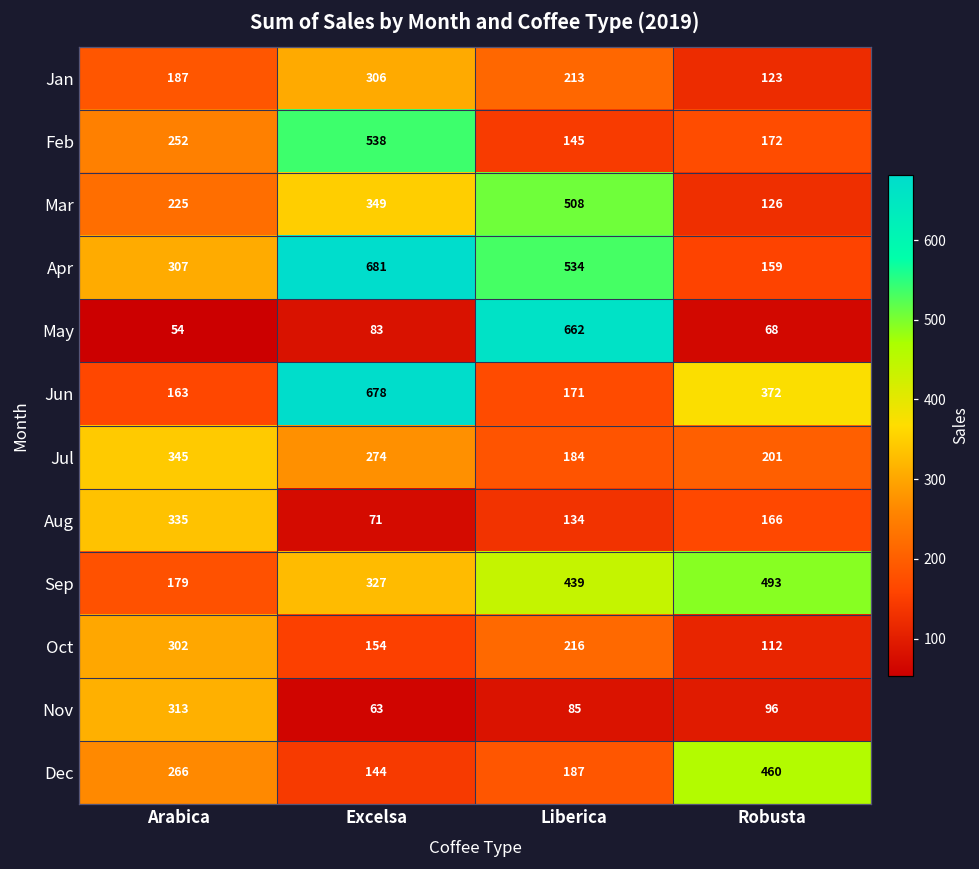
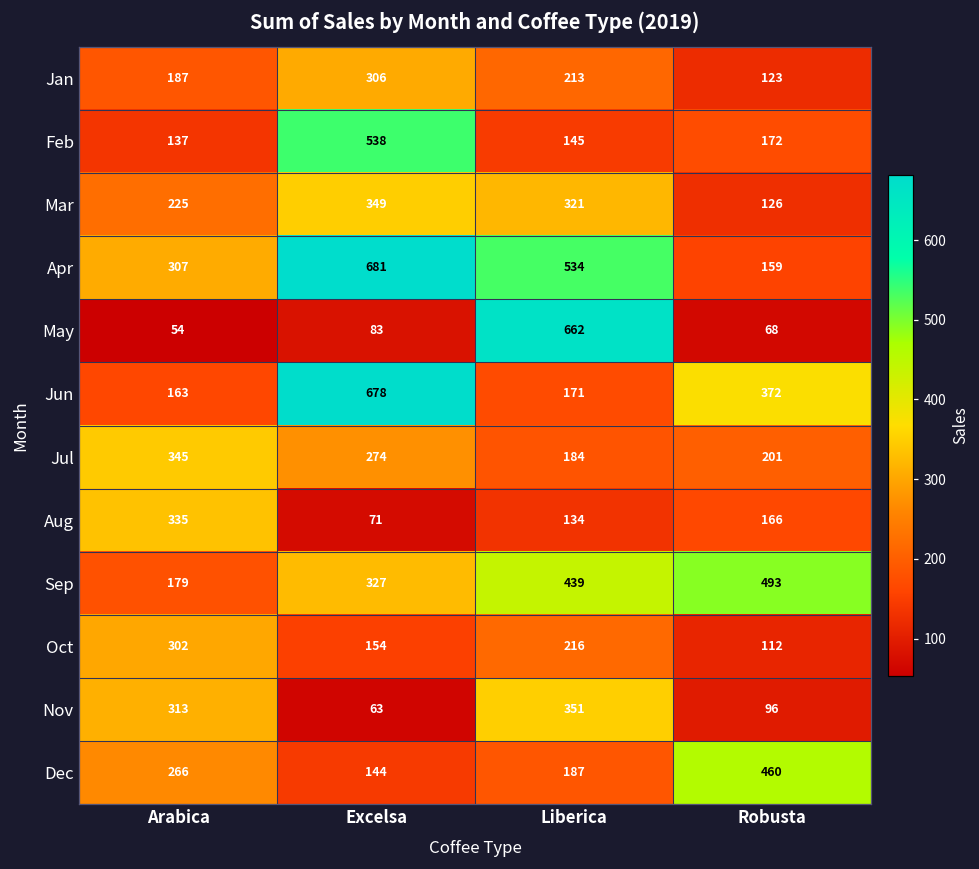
  {
    "Jan": {
      "Arabica": 187,
      "Excelsa": 306,
      "Liberica": 213,
      "Robusta": 123
    },
    "Feb": {
-     "Arabica": 252,
+     "Arabica": 137,
      "Excelsa": 538,
      "Liberica": 145,
      "Robusta": 172
    },
    "Mar": {
      "Arabica": 225,
      "Excelsa": 349,
-     "Liberica": 508,
+     "Liberica": 321,
      "Robusta": 126
    },
    "Apr": {
      "Arabica": 307,
      "Excelsa": 681,
      "Liberica": 534,
      "Robusta": 159
    },
    "May": {
      "Arabica": 54,
      "Excelsa": 83,
      "Liberica": 662,
      "Robusta": 68
    },
    "Jun": {
      "Arabica": 163,
      "Excelsa": 678,
      "Liberica": 171,
      "Robusta": 372
    },
    "Jul": {
      "Arabica": 345,
      "Excelsa": 274,
      "Liberica": 184,
      "Robusta": 201
    },
    "Aug": {
      "Arabica": 335,
      "Excelsa": 71,
      "Liberica": 134,
      "Robusta": 166
    },
    "Sep": {
      "Arabica": 179,
      "Excelsa": 327,
      "Liberica": 439,
      "Robusta": 493
    },
    "Oct": {
      "Arabica": 302,
      "Excelsa": 154,
      "Liberica": 216,
      "Robusta": 112
    },
    "Nov": {
      "Arabica": 313,
      "Excelsa": 63,
-     "Liberica": 85,
+     "Liberica": 351,
      "Robusta": 96
    },
    "Dec": {
      "Arabica": 266,
      "Excelsa": 144,
      "Liberica": 187,
      "Robusta": 460
    }
  }
